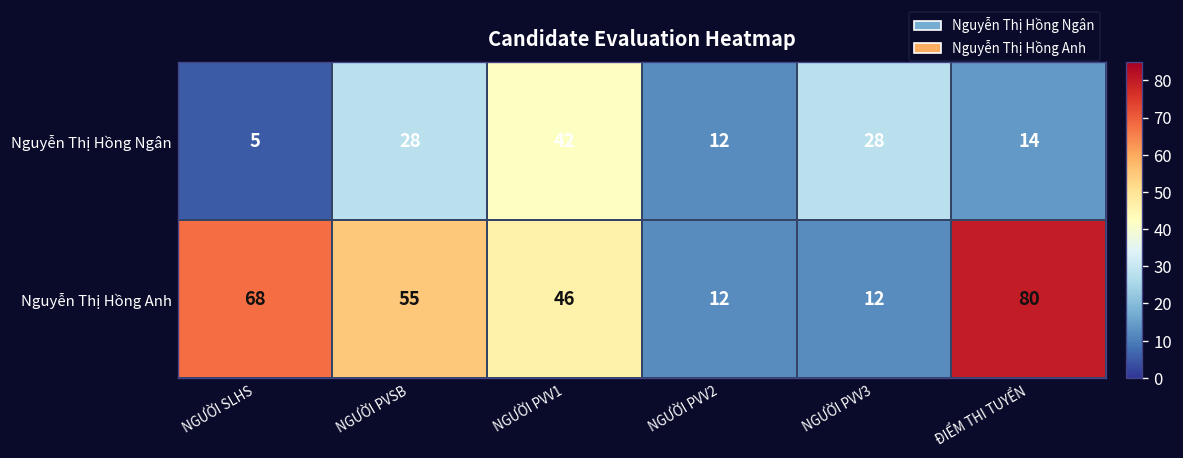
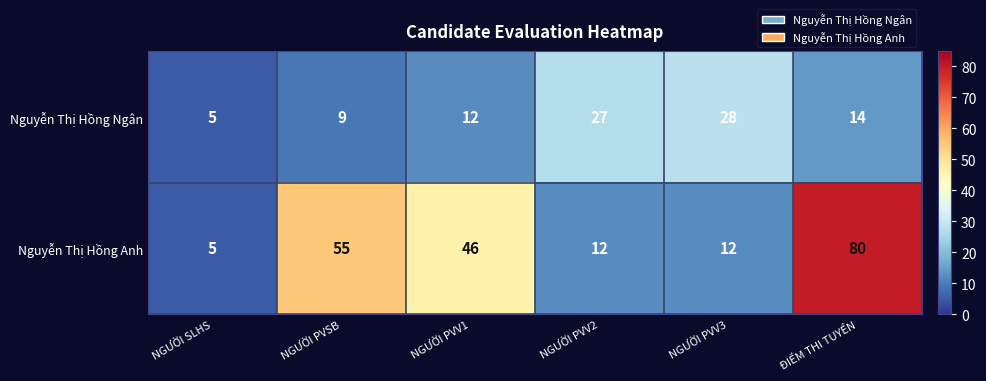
  {
    "Nguyễn Thị Hồng Ngân": {
      "NGƯỜI SLHS": 5,
-     "NGƯỜI PVSB": 28,
-     "NGƯỜI PVV1": 42,
-     "NGƯỜI PVV2": 12,
+     "NGƯỜI PVSB": 9,
+     "NGƯỜI PVV1": 12,
+     "NGƯỜI PVV2": 27,
      "NGƯỜI PVV3": 28,
      "ĐIỂM THI TUYỂN": 14
    },
    "Nguyễn Thị Hồng Anh": {
-     "NGƯỜI SLHS": 68,
+     "NGƯỜI SLHS": 5,
      "NGƯỜI PVSB": 55,
      "NGƯỜI PVV1": 46,
      "NGƯỜI PVV2": 12,
      "NGƯỜI PVV3": 12,
      "ĐIỂM THI TUYỂN": 80
    }
  }
